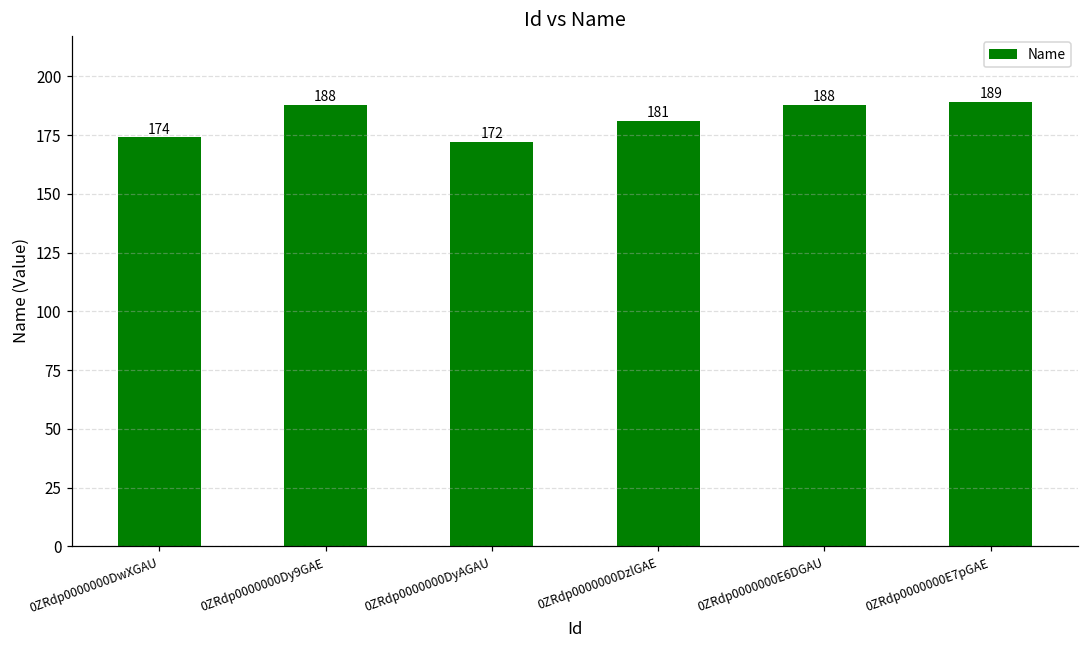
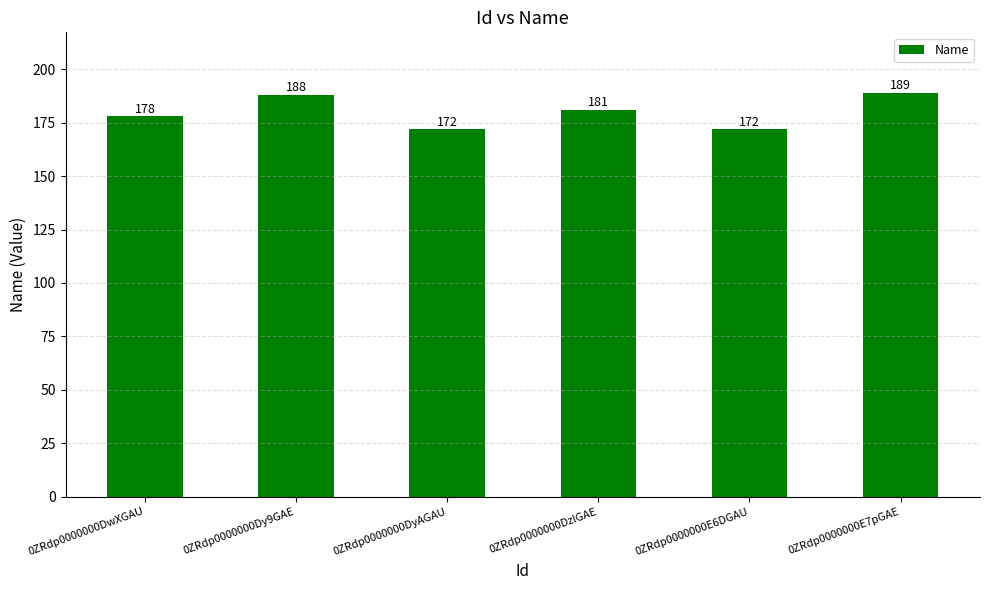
  {
-   "0ZRdp0000000DwXGAU": 174,
+   "0ZRdp0000000DwXGAU": 178,
    "0ZRdp0000000Dy9GAE": 188,
    "0ZRdp0000000DyAGAU": 172,
    "0ZRdp0000000DzlGAE": 181,
-   "0ZRdp0000000E6DGAU": 188,
+   "0ZRdp0000000E6DGAU": 172,
    "0ZRdp0000000E7pGAE": 189
  }
